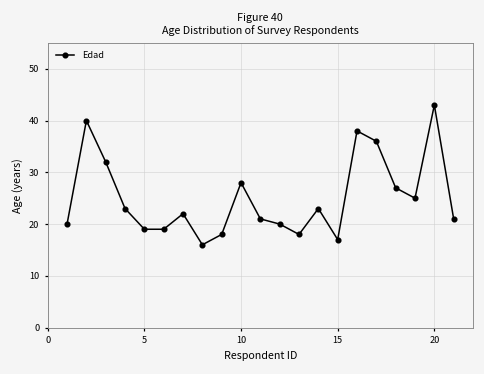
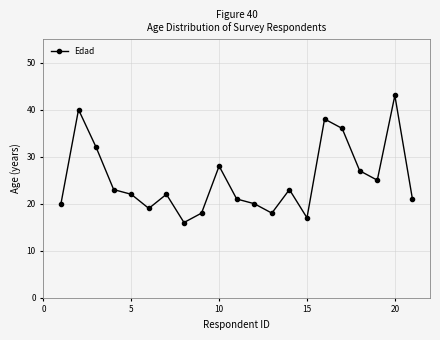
  {
-   "5": 19,
+   "5": 22,
    "10": 28,
    "15": 17,
    "20": 43
  }
